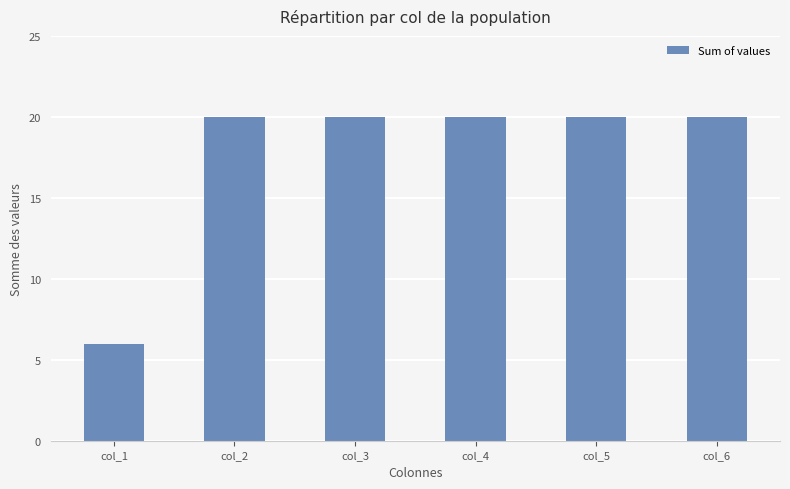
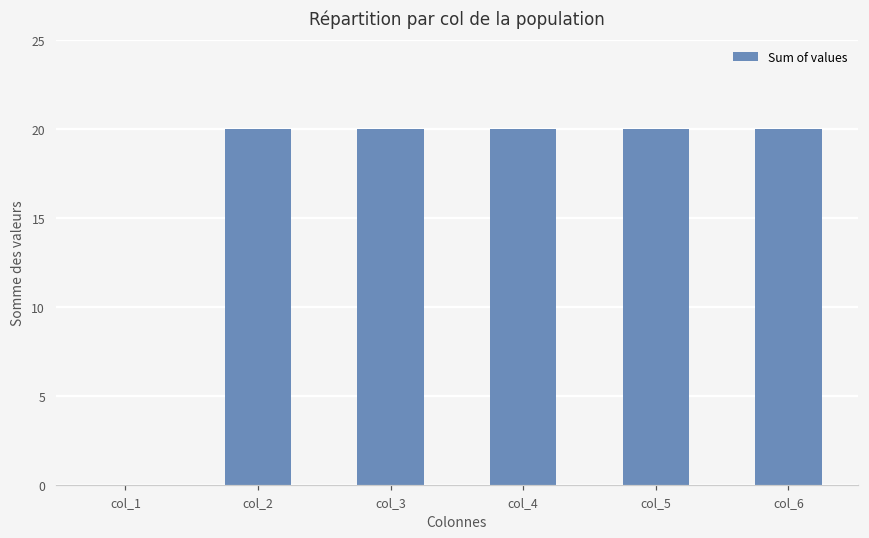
  {
-   "col_1": 6,
+   "col_1": 0,
    "col_2": 20,
    "col_3": 20,
    "col_4": 20,
    "col_5": 20,
    "col_6": 20
  }
